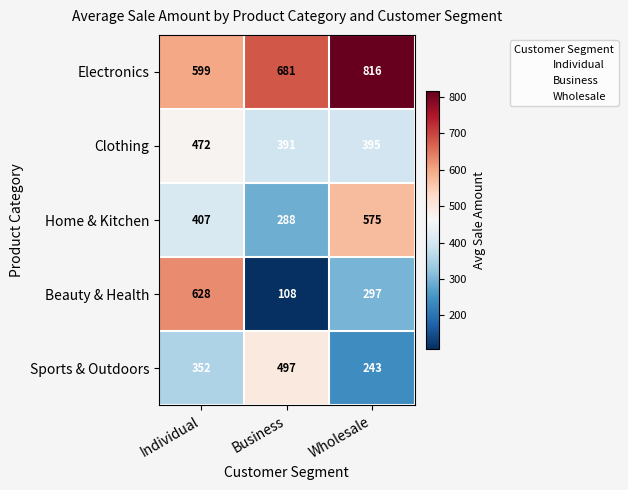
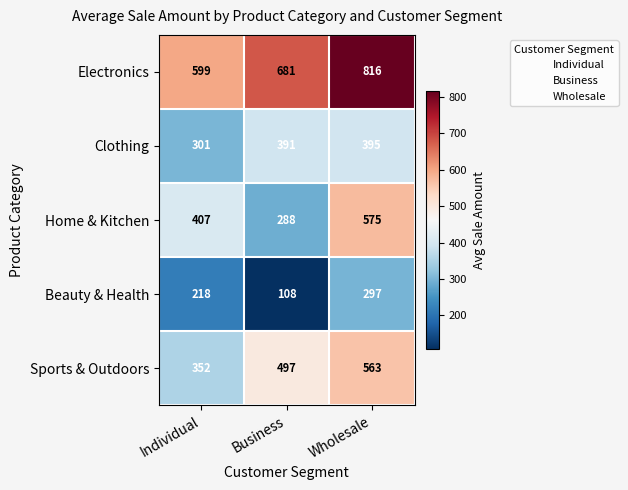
  {
    "Electronics": {
      "Individual": 599,
      "Business": 681,
      "Wholesale": 816
    },
    "Clothing": {
-     "Individual": 472
+     "Individual": 301
    },
    "Home & Kitchen": {
      "Individual": 407,
      "Business": 288,
      "Wholesale": 575
    },
    "Beauty & Health": {
-     "Individual": 628,
+     "Individual": 218,
      "Business": 108,
      "Wholesale": 297
    },
    "Sports & Outdoors": {
      "Individual": 352,
      "Business": 497,
-     "Wholesale": 243
+     "Wholesale": 563
    }
  }
